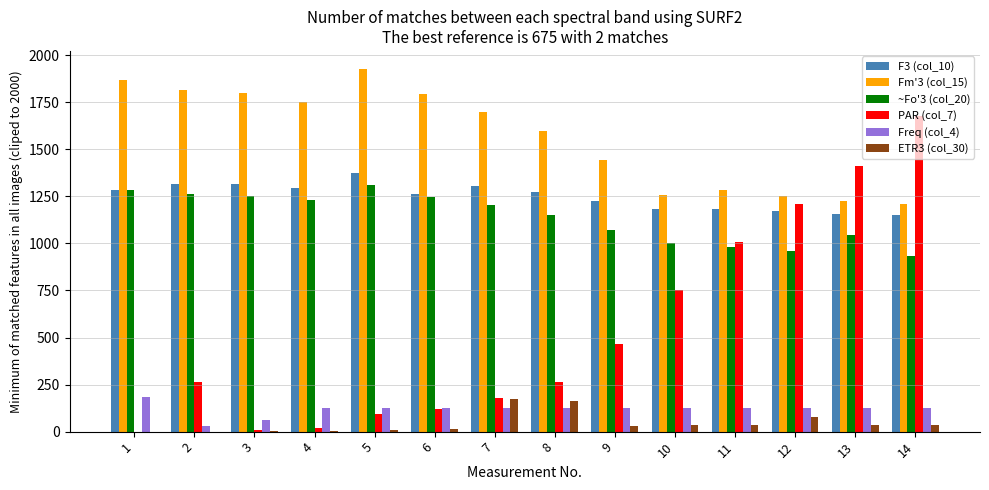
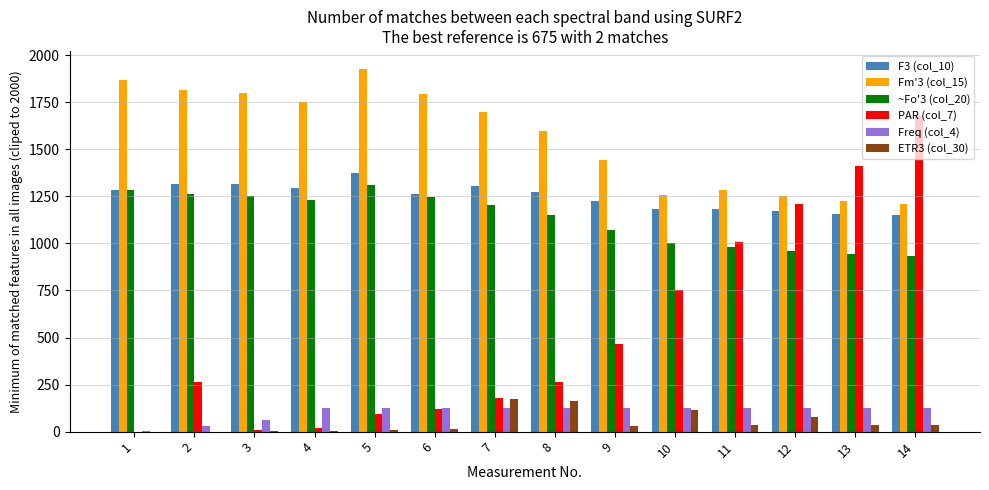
  {
    "F3 (col_10)": {
      "1": 1280,
      "2": 1320,
      "3": 1310,
      "4": 1290,
      "5": 1380,
      "6": 1260,
      "7": 1310,
      "8": 1280,
      "9": 1230,
      "10": 1180,
      "11": 1180,
      "12": 1170,
      "13": 1160,
      "14": 1150
    },
    "Fm'3 (col_15)": {
      "1": 1870,
      "2": 1820,
      "3": 1800,
      "4": 1750,
      "5": 1930,
      "6": 1790,
      "7": 1700,
      "8": 1600,
      "9": 1450,
      "10": 1260,
      "11": 1290,
      "12": 1250,
      "13": 1220,
      "14": 1210
    },
    "~Fo'3 (col_20)": {
      "1": 1280,
      "2": 1260,
      "3": 1250,
      "4": 1230,
      "5": 1310,
      "6": 1250,
      "7": 1200,
      "8": 1150,
      "9": 1070,
      "10": 1000,
      "11": 980,
      "12": 960,
-     "13": 1040,
+     "13": 940,
      "14": 930
    },
    "PAR (col_7)": {
      "1": 0,
      "2": 260,
      "4": 20,
      "5": 90,
      "6": 120,
      "7": 180,
      "8": 260,
      "9": 460,
      "10": 750,
      "11": 1010,
      "12": 1210,
      "13": 1410
    },
    "Freq (col_4)": {
-     "1": 190,
+     "1": 0,
      "2": 30,
      "3": 60,
      "4": 130,
      "5": 130,
      "6": 130,
      "7": 130,
      "8": 130,
      "9": 130,
      "10": 130,
      "11": 130,
      "12": 130,
      "13": 130,
      "14": 130
    },
    "ETR3 (col_30)": {
      "1": 0,
      "2": 0,
      "7": 170,
      "8": 160,
      "9": 30,
-     "10": 30,
+     "10": 120,
      "11": 30,
      "12": 80,
      "13": 30,
      "14": 30
    }
  }
